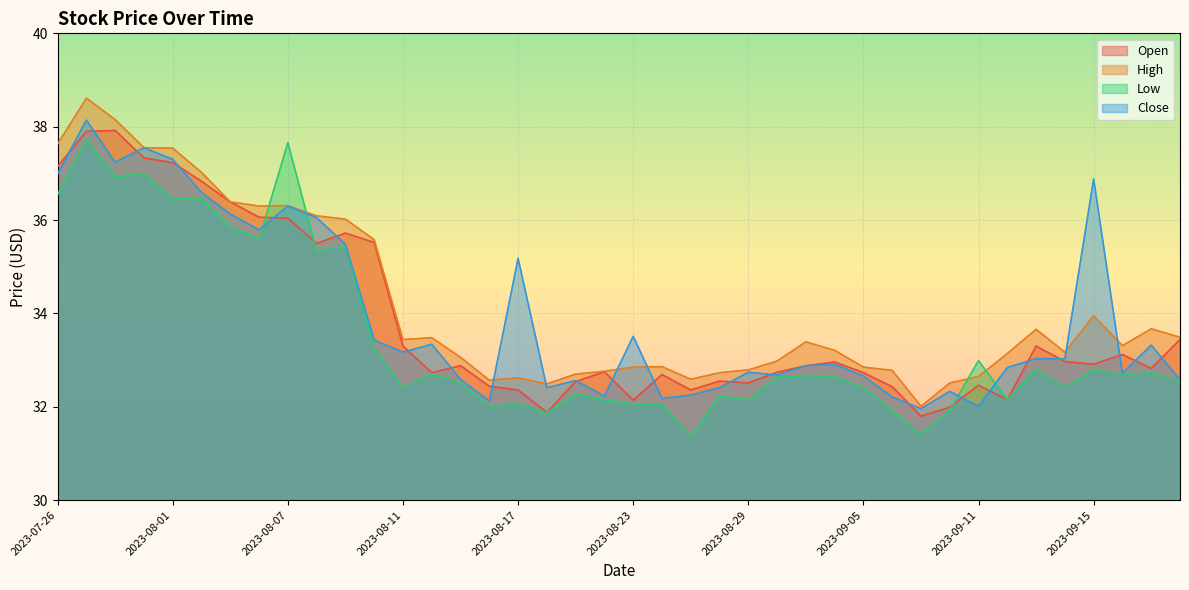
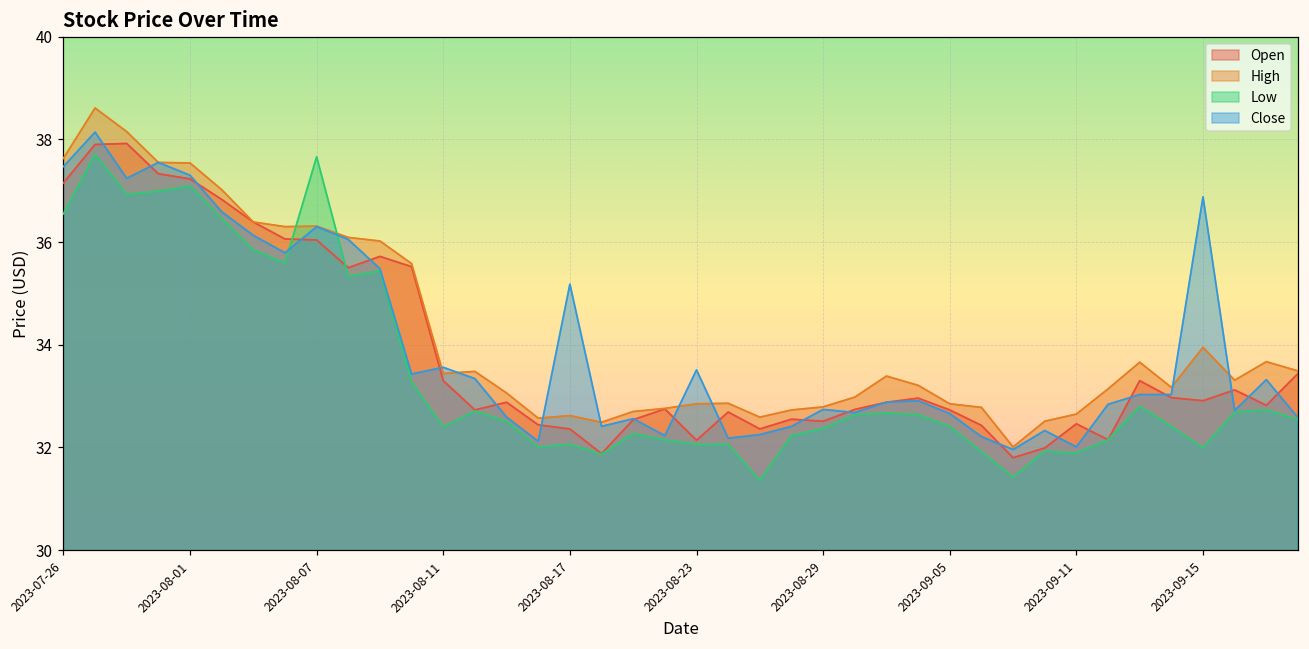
  {
    "Low": {
      "2023-07-26": 36.6,
-     "2023-08-01": 36.5,
+     "2023-08-01": 37.1,
      "2023-08-07": 37.7,
      "2023-08-11": 32.4,
      "2023-08-17": 32.1,
      "2023-08-23": 32.1,
-     "2023-08-29": 32.2,
+     "2023-08-29": 32.4,
      "2023-09-05": 32.4,
-     "2023-09-11": 33.0,
-     "2023-09-15": 32.8
+     "2023-09-11": 31.9,
+     "2023-09-15": 32.0
    },
    "Close": {
-     "2023-07-26": 37.0,
+     "2023-07-26": 37.5,
      "2023-08-01": 37.3,
-     "2023-08-11": 33.2,
+     "2023-08-11": 33.6,
      "2023-08-17": 35.2,
      "2023-08-23": 33.5,
      "2023-09-05": 32.7,
      "2023-09-11": 32.0,
      "2023-09-15": 36.9
    }
  }
